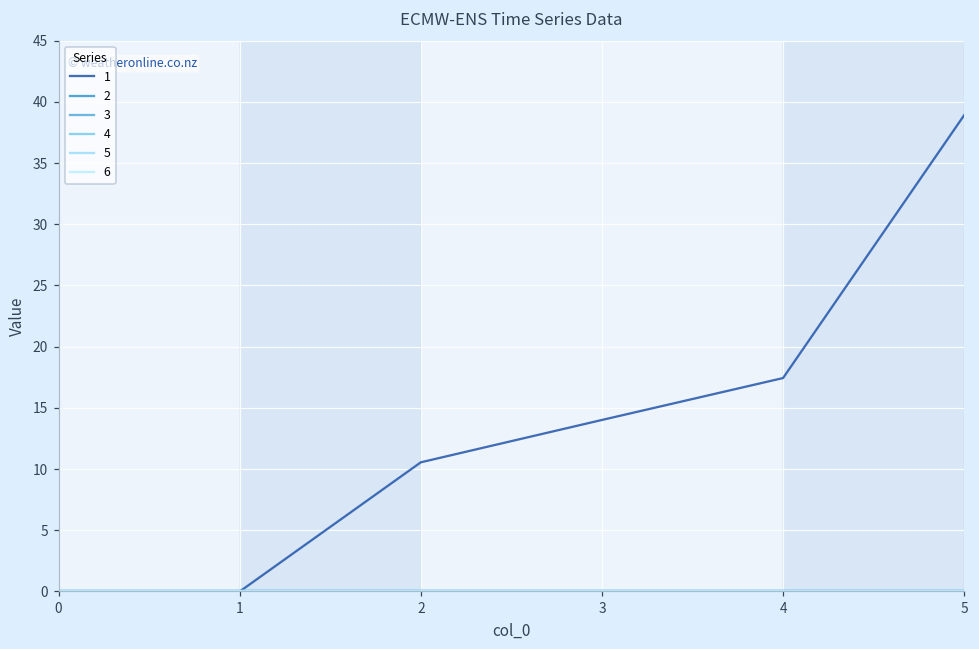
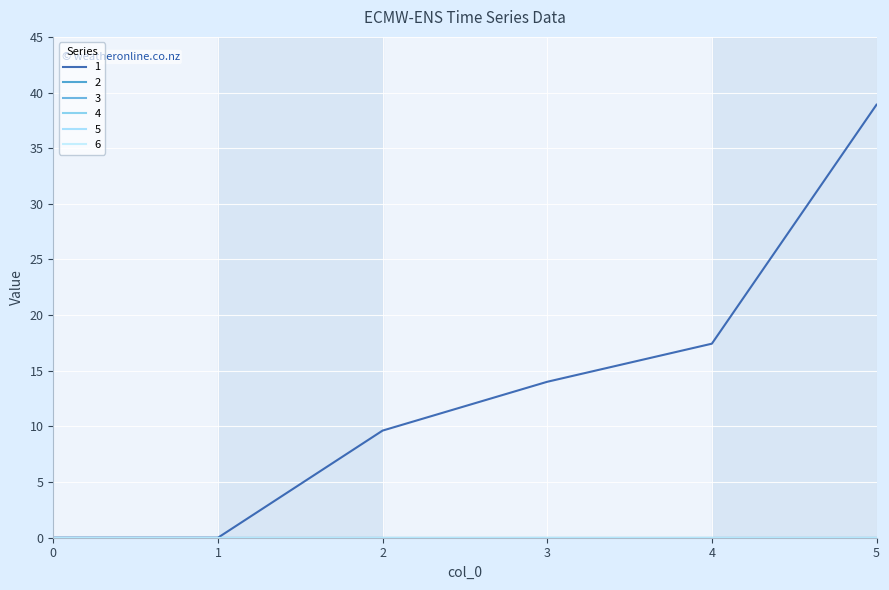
  {
    "1": {
-     "2": 10.6,
+     "2": 9.6,
      "3": 14.0,
      "4": 17.4,
      "5": 38.9
    },
    "6": {
      "2": 0.0,
      "3": 0.0,
      "4": 0.0,
      "5": 0.0
    }
  }
